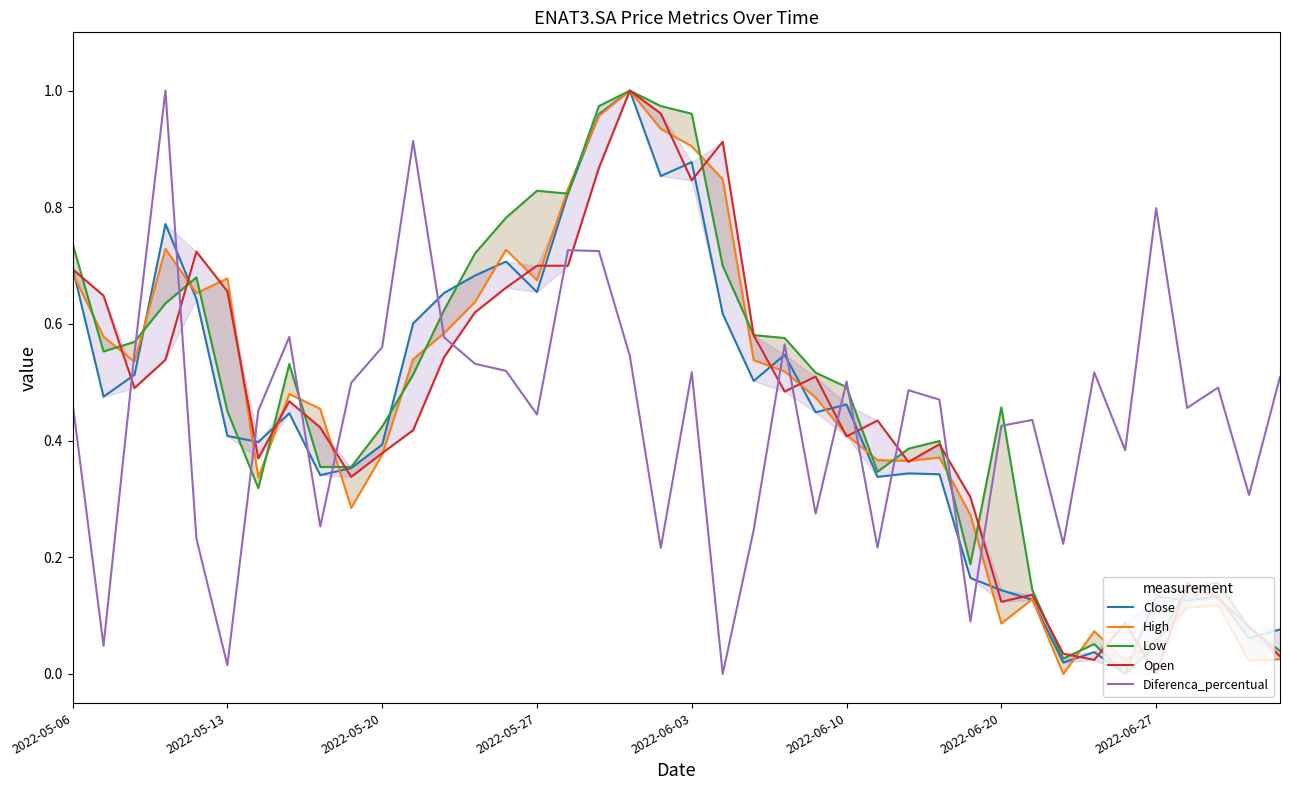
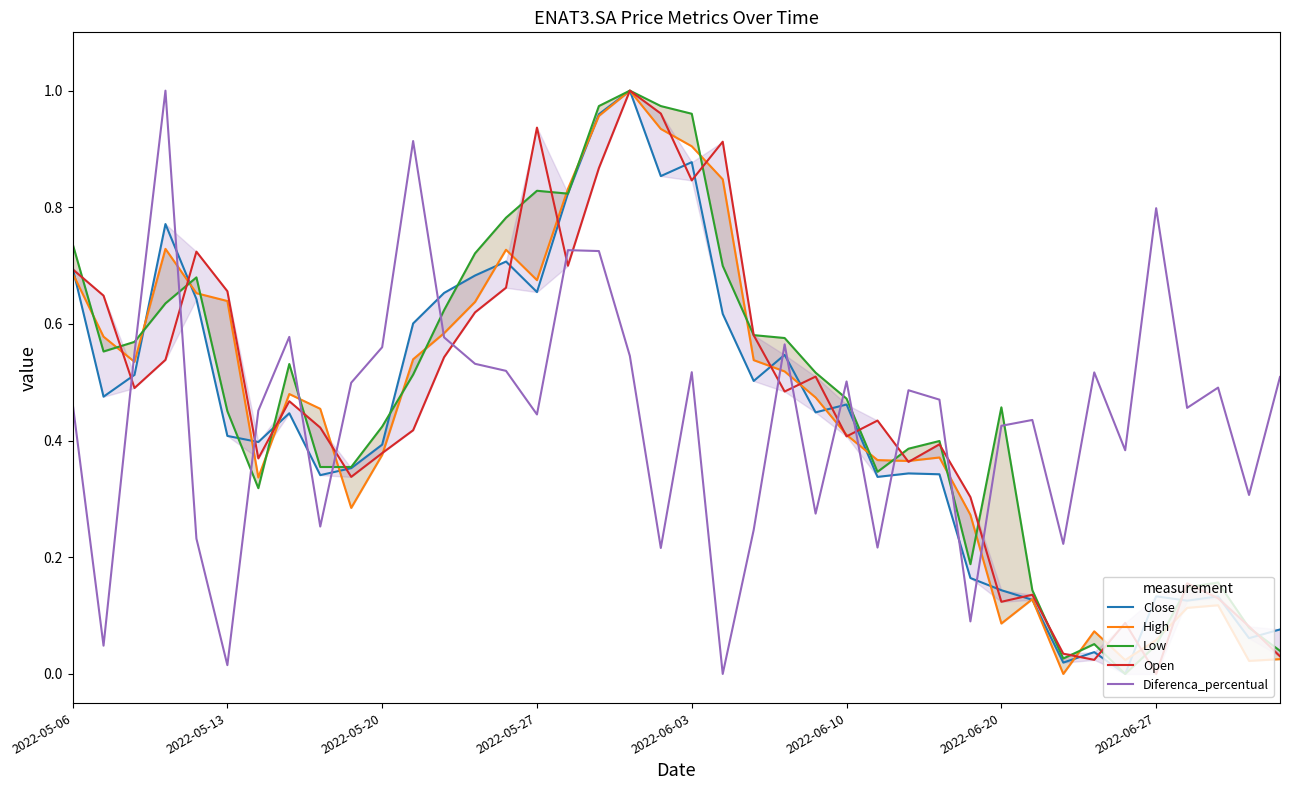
  {
    "Close": {
      "2022-05-13": 0.41,
      "2022-05-27": 0.65
    },
    "High": {
      "2022-05-06": 0.69,
-     "2022-05-13": 0.68,
+     "2022-05-13": 0.64,
      "2022-05-27": 0.68,
      "2022-06-03": 0.90,
      "2022-06-20": 0.09
    },
    "Low": {
      "2022-05-13": 0.45,
-     "2022-06-10": 0.49
+     "2022-06-10": 0.47
    },
    "Open": {
-     "2022-05-27": 0.70,
+     "2022-05-27": 0.94,
      "2022-06-03": 0.85,
      "2022-06-20": 0.12
    }
  }
